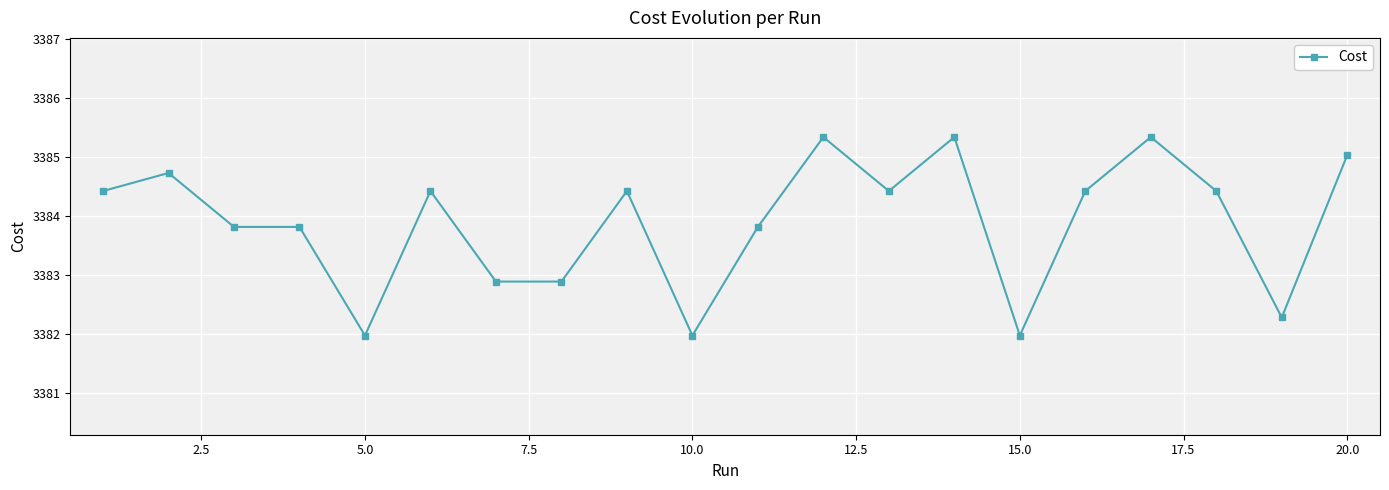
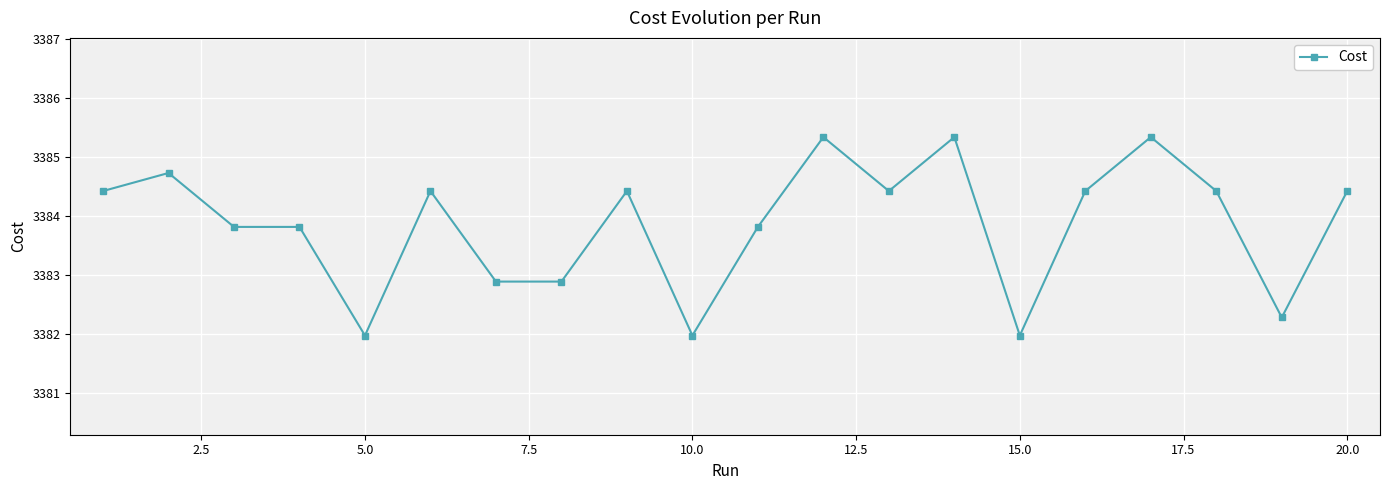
  {
    "5.0": 3382.0,
    "10.0": 3382.0,
    "15.0": 3382.0,
-   "20.0": 3385.0
+   "20.0": 3384.4
  }
